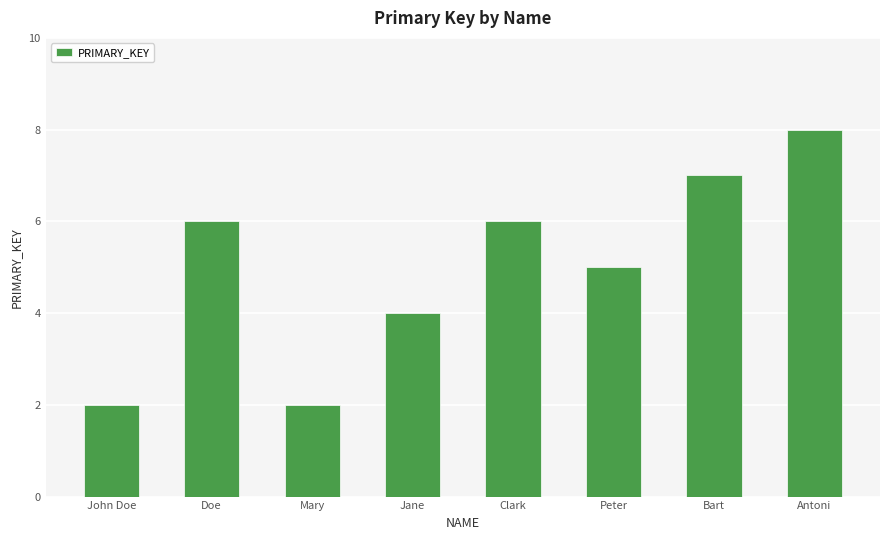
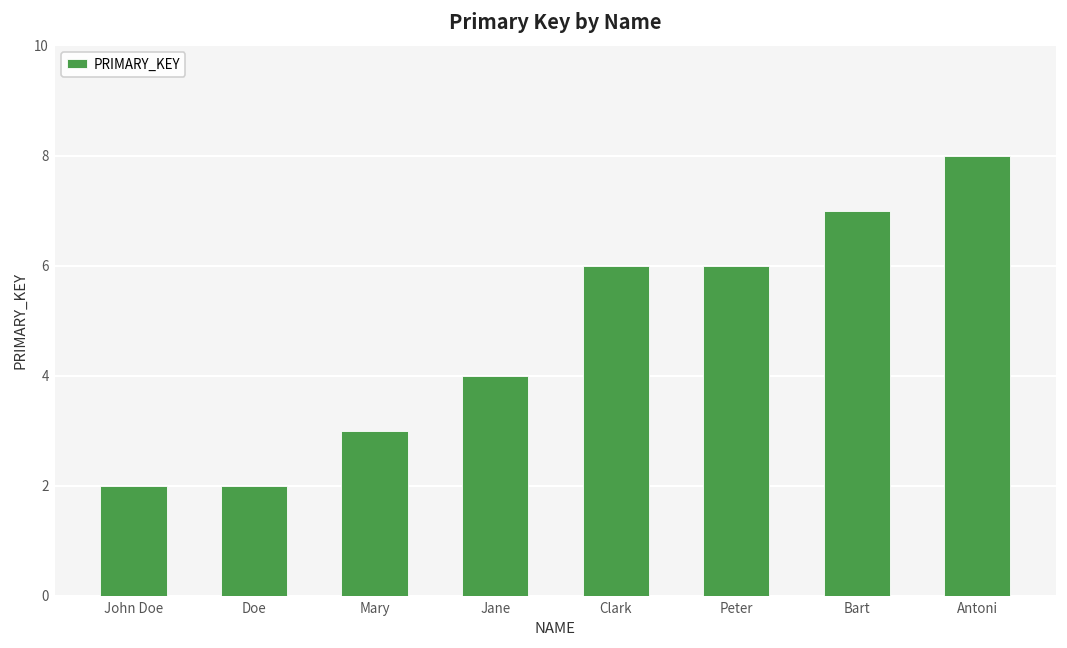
  {
    "John Doe": 2,
-   "Doe": 6,
-   "Mary": 2,
+   "Doe": 2,
+   "Mary": 3,
    "Jane": 4,
    "Clark": 6,
-   "Peter": 5,
+   "Peter": 6,
    "Bart": 7,
    "Antoni": 8
  }
